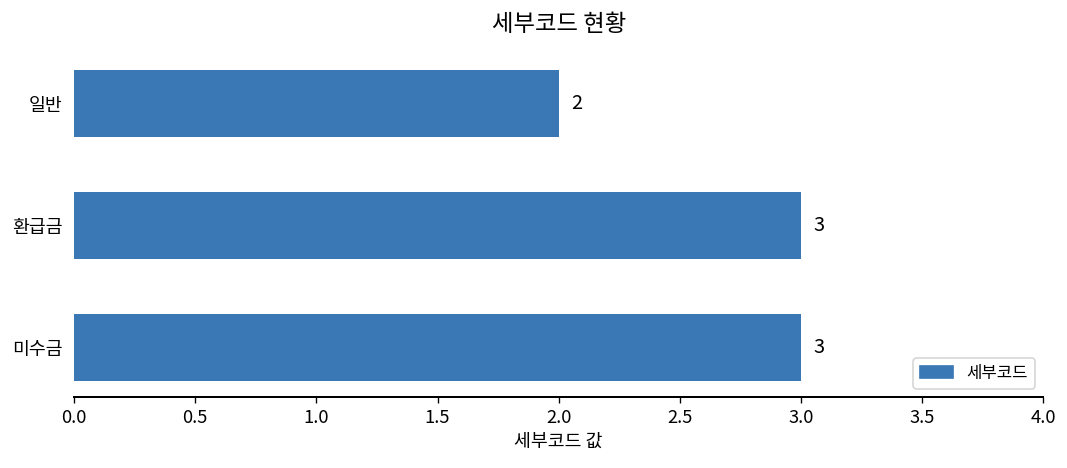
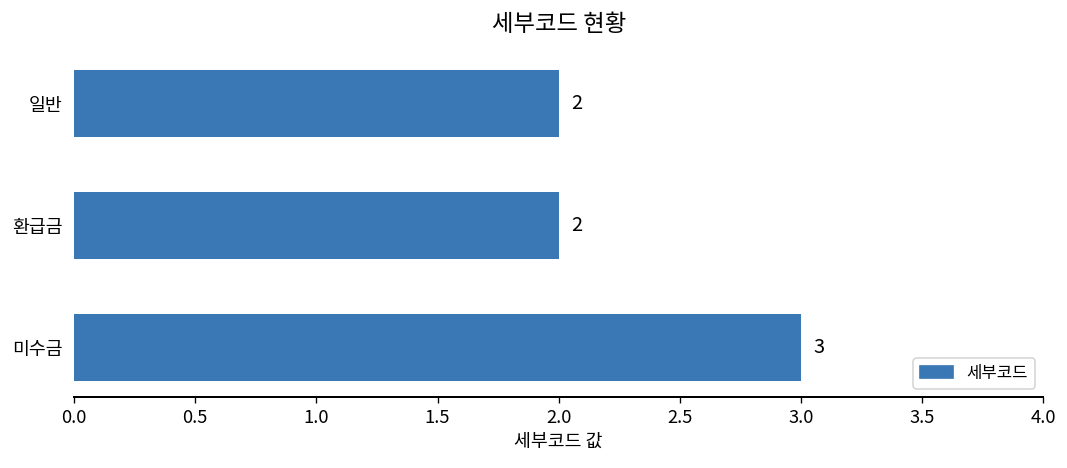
  {
    "일반": 2,
-   "환급금": 3,
+   "환급금": 2,
    "미수금": 3
  }
